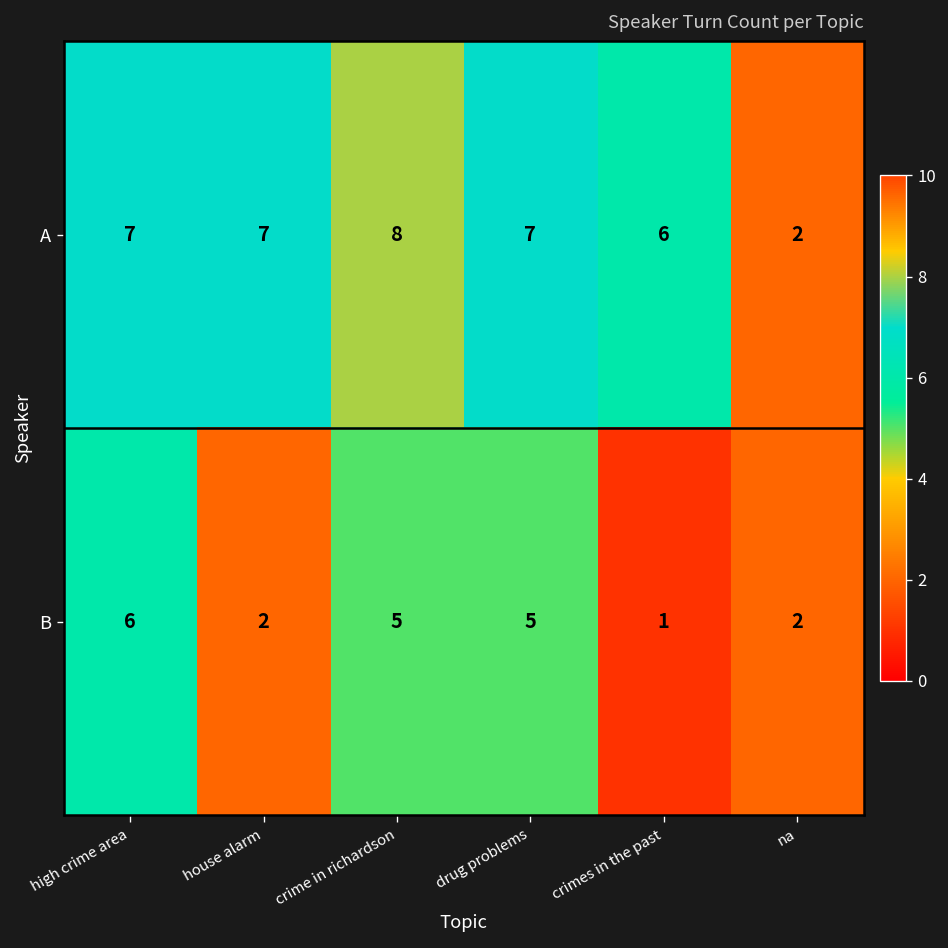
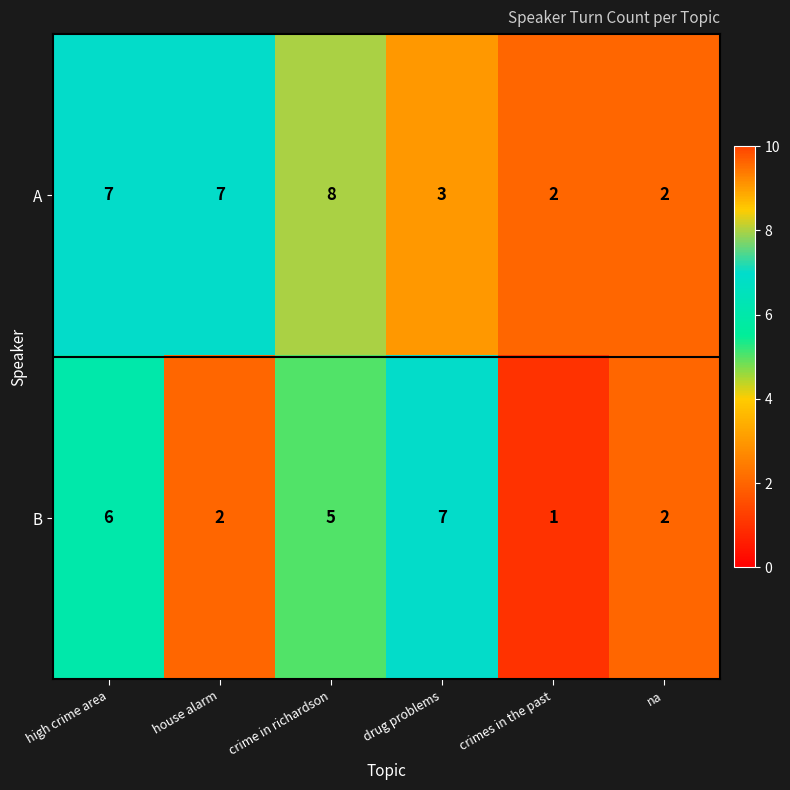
  {
    "A": {
      "high crime area": 7,
      "house alarm": 7,
      "crime in richardson": 8,
-     "drug problems": 7,
-     "crimes in the past": 6,
+     "drug problems": 3,
+     "crimes in the past": 2,
      "na": 2
    },
    "B": {
      "high crime area": 6,
      "house alarm": 2,
      "crime in richardson": 5,
-     "drug problems": 5,
+     "drug problems": 7,
      "crimes in the past": 1,
      "na": 2
    }
  }
